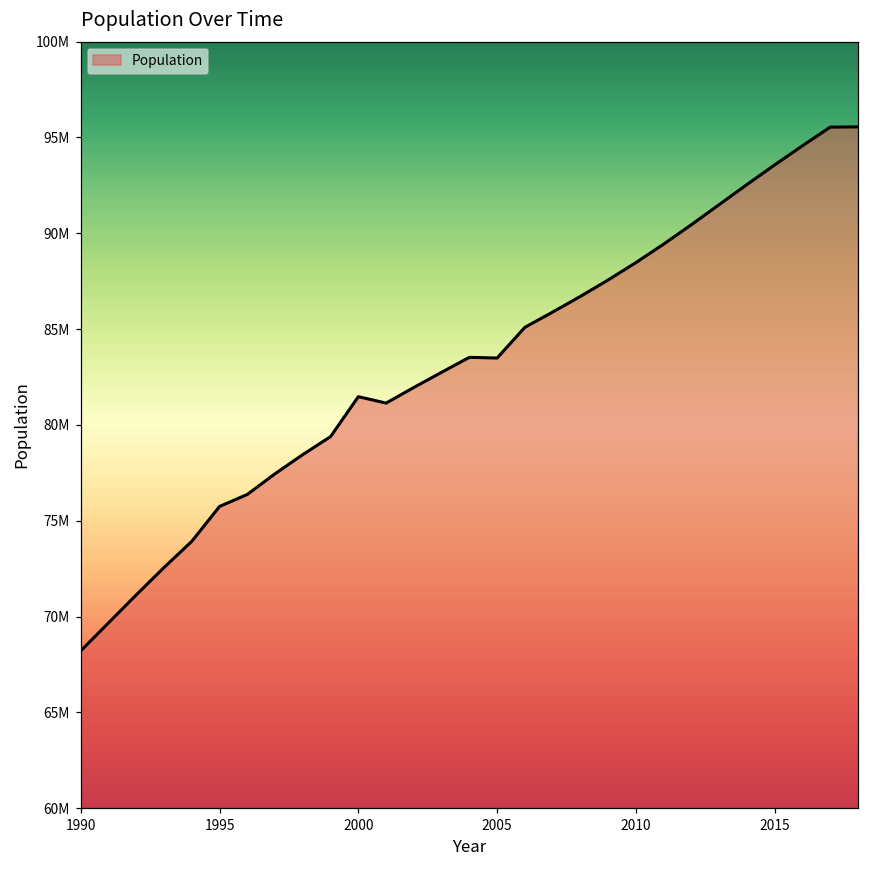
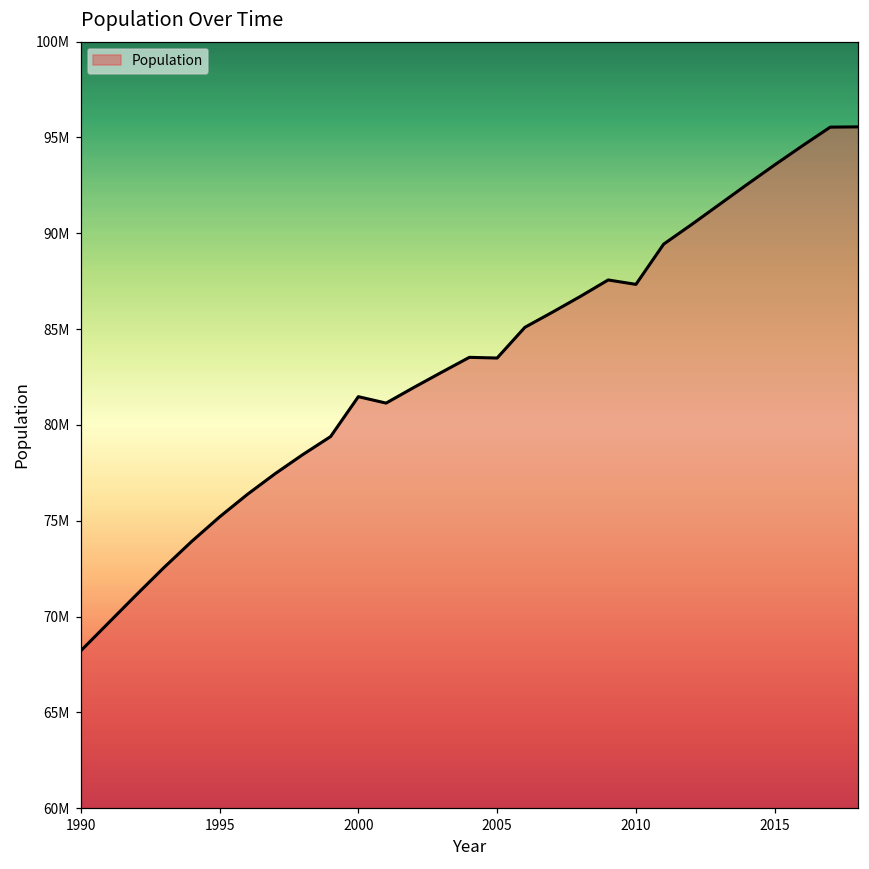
  {
    "1990": 68200000,
-   "1995": 75700000,
+   "1995": 75200000,
    "2000": 81500000,
    "2005": 83500000,
-   "2010": 88500000,
+   "2010": 87300000,
    "2015": 93600000
  }
